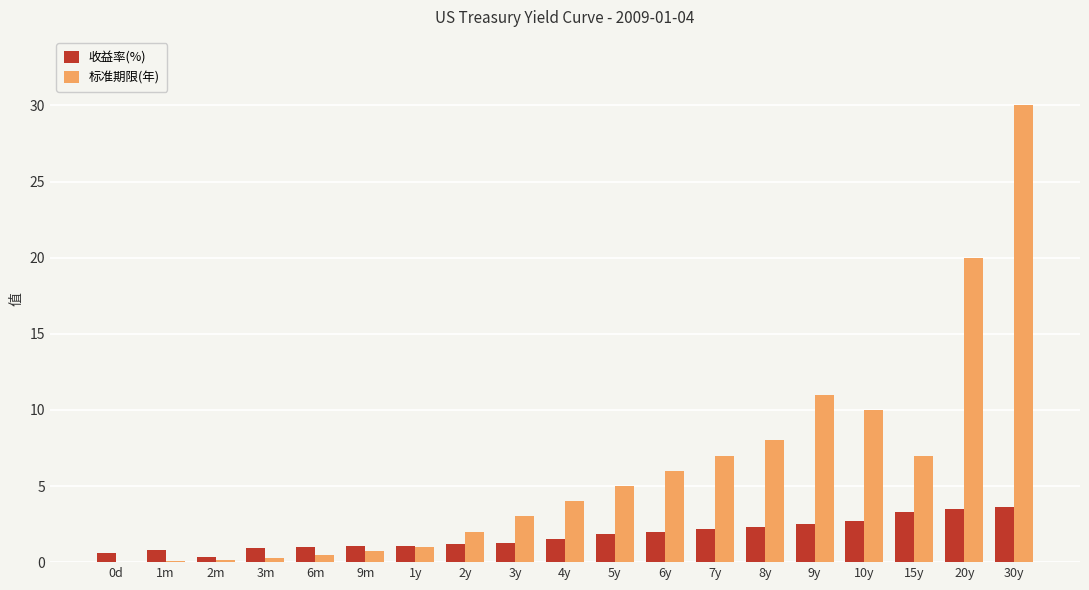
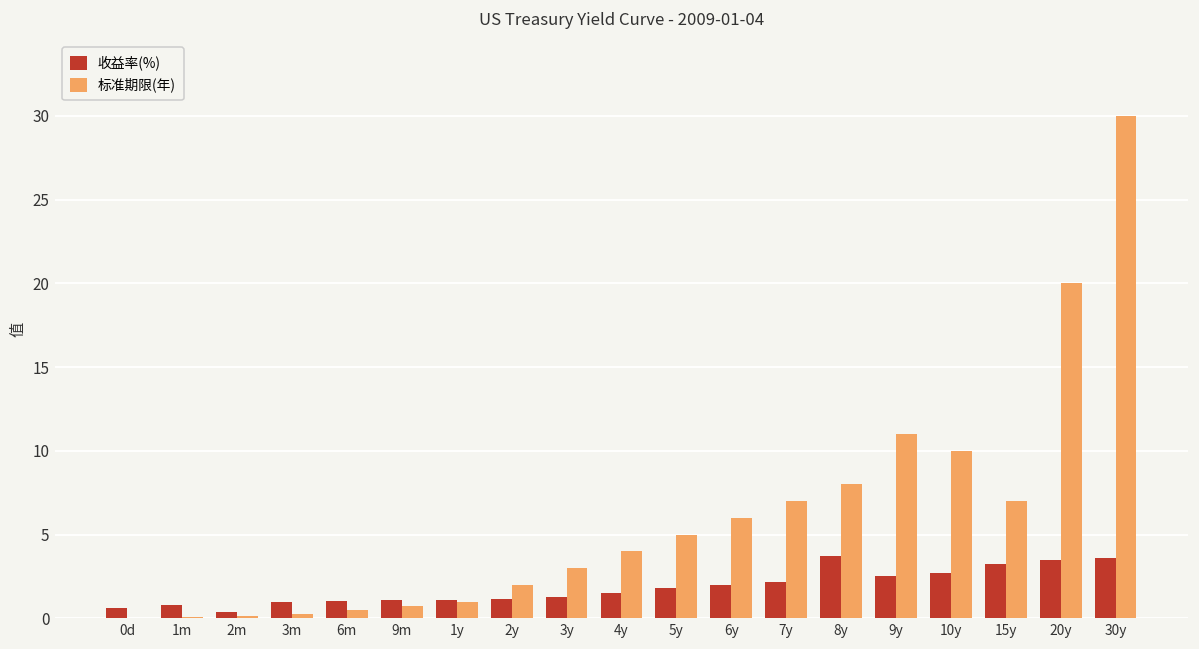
  {
    "收益率(%)": {
      "0d": 0.6,
      "1m": 0.8,
      "2m": 0.4,
      "3m": 1.0,
      "6m": 1.0,
      "9m": 1.1,
      "1y": 1.1,
      "2y": 1.2,
      "3y": 1.3,
      "4y": 1.5,
      "5y": 1.8,
      "6y": 2.0,
      "7y": 2.1,
-     "8y": 2.3,
+     "8y": 3.7,
      "9y": 2.5,
      "10y": 2.7,
      "15y": 3.3,
      "20y": 3.5,
      "30y": 3.6
    },
    "标准期限(年)": {
      "0d": 0.0,
      "2m": 0.2,
      "3m": 0.3,
      "6m": 0.5,
      "9m": 0.8,
      "1y": 1.0,
      "2y": 2.0,
      "3y": 3.0,
      "4y": 4.0,
      "5y": 5.0,
      "6y": 6.0,
      "7y": 7.0,
      "8y": 8.0,
      "9y": 11.0,
      "10y": 10.0,
      "15y": 7.0,
      "20y": 20.0,
      "30y": 30.0
    }
  }
